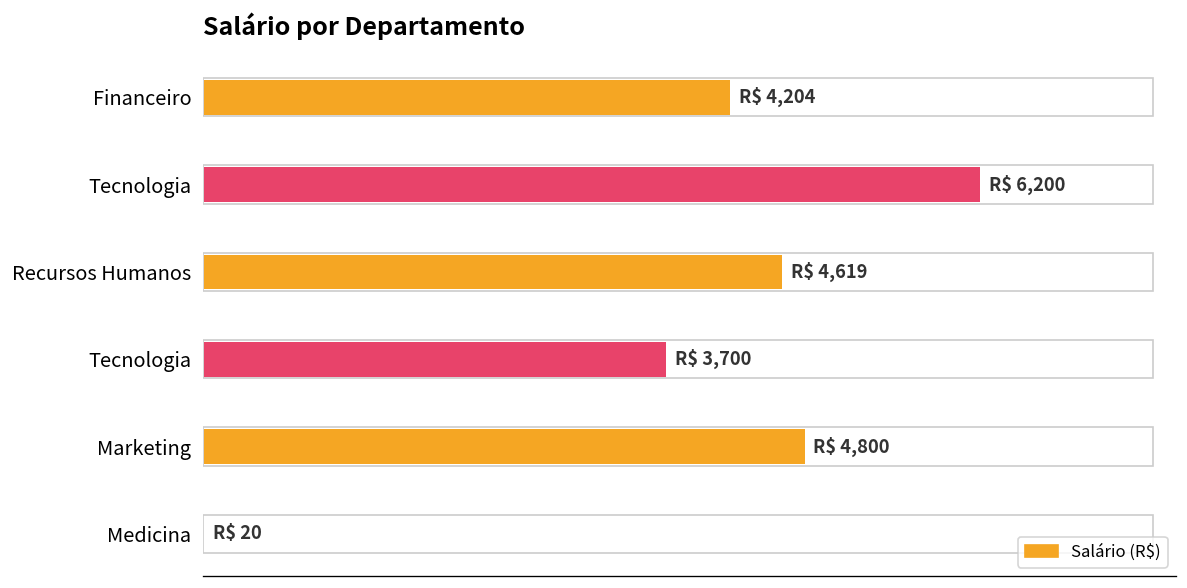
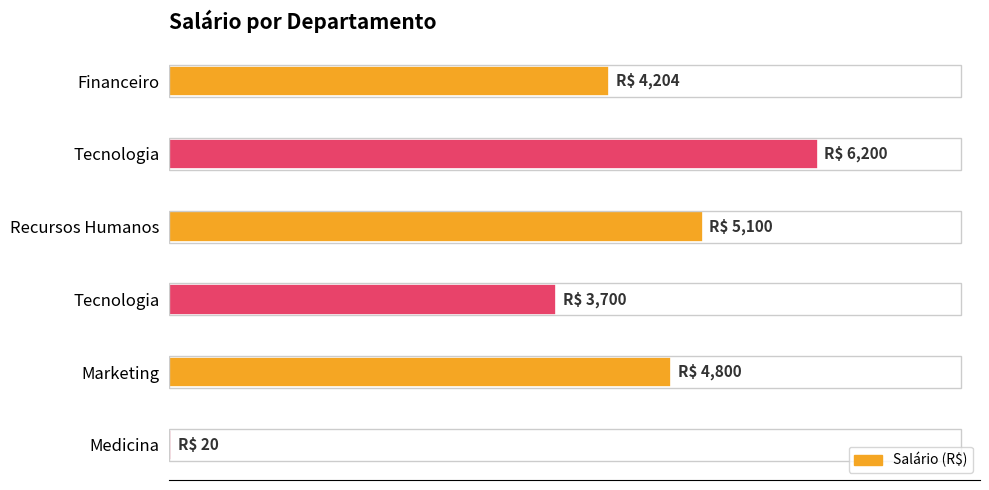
  {
    "Financeiro": "4,204",
-   "Recursos Humanos": "4,619",
+   "Recursos Humanos": "5,100",
    "Marketing": "4,800",
    "Medicina": "20"
  }
